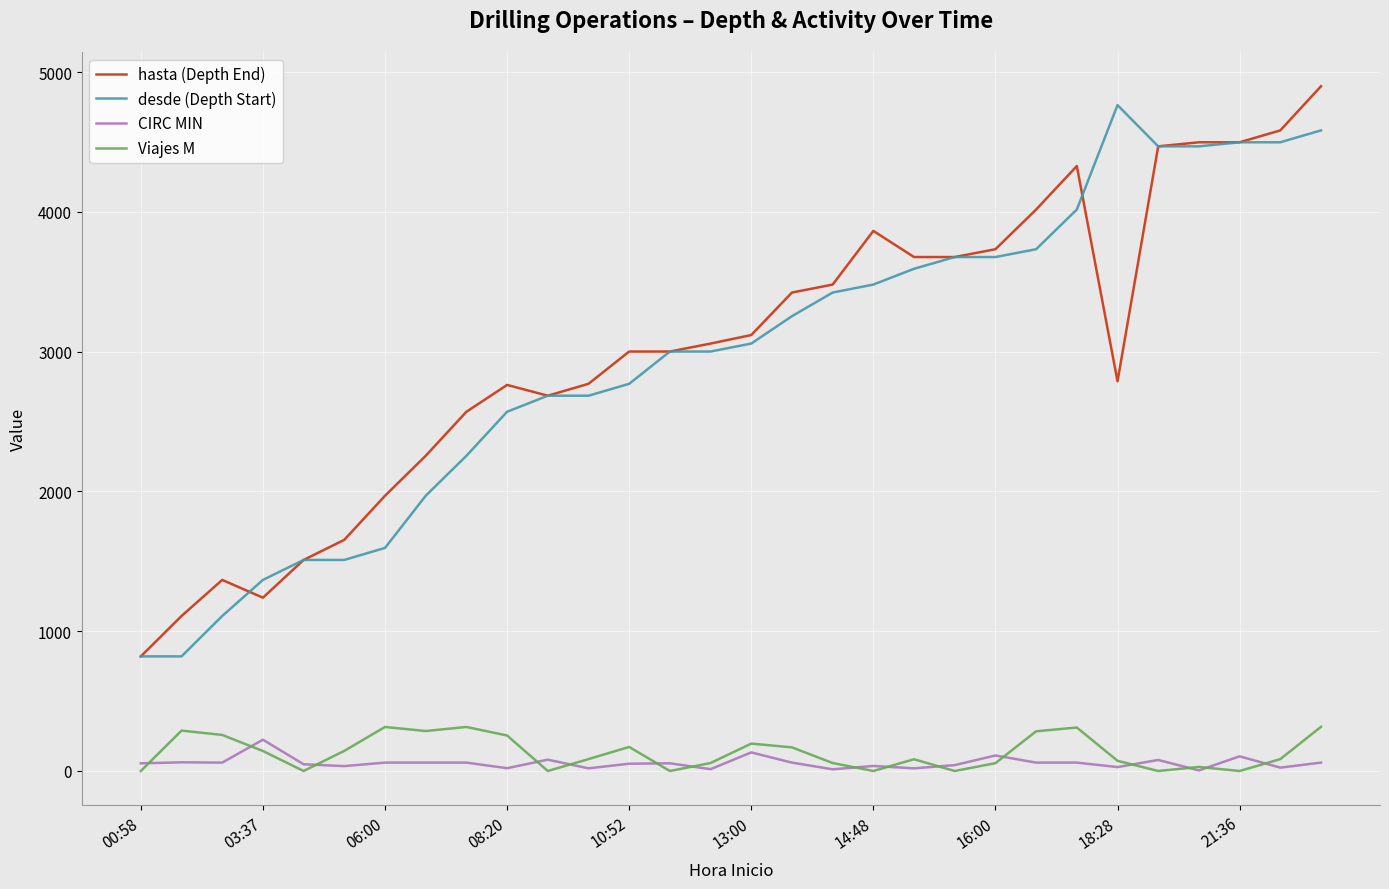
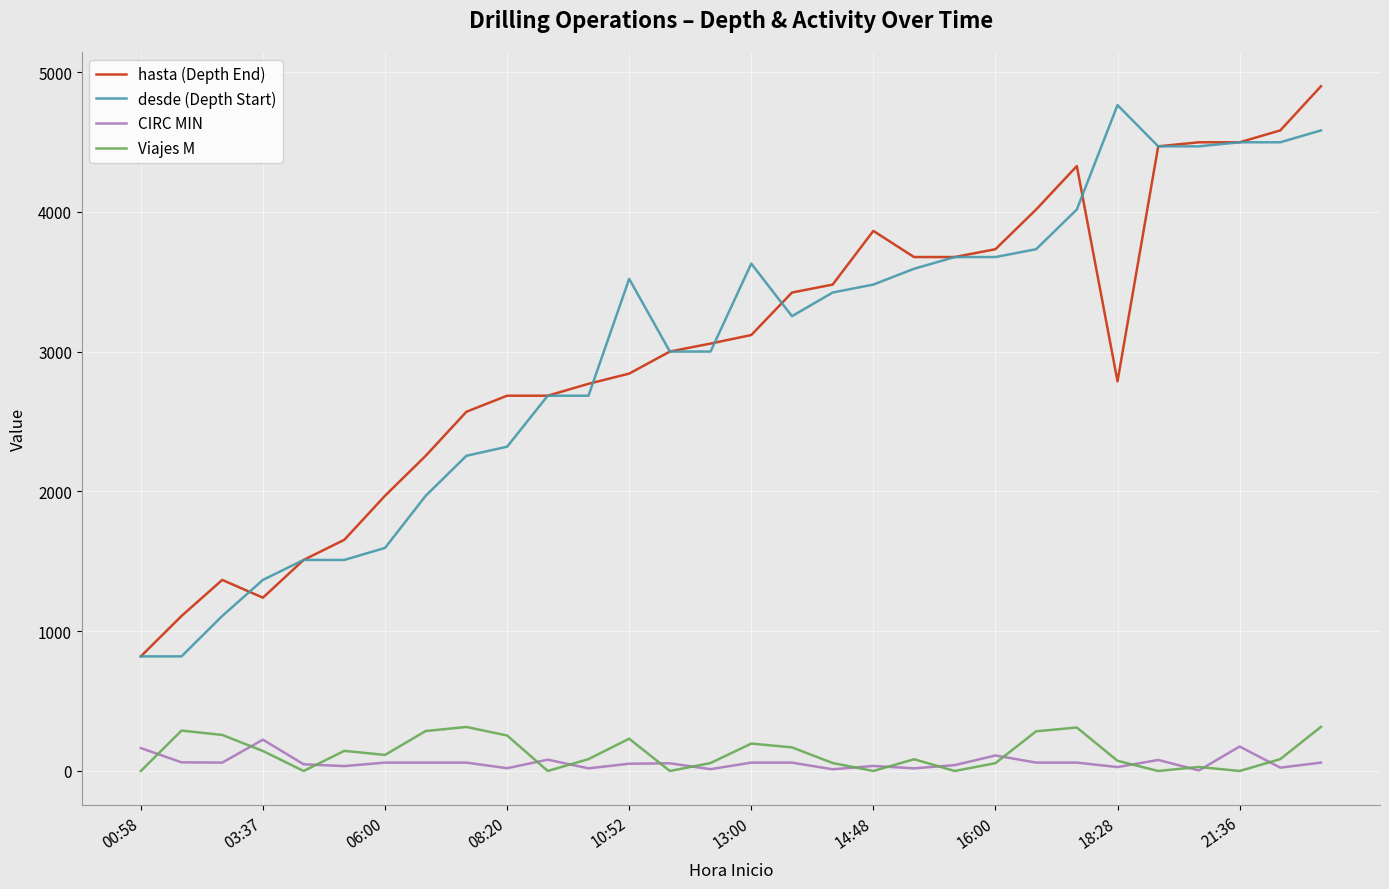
  {
    "hasta (Depth End)": {
      "03:37": 1240,
      "06:00": 1970,
-     "08:20": 2760,
-     "10:52": 3000,
+     "08:20": 2690,
+     "10:52": 2840,
      "13:00": 3120,
      "14:48": 3860,
      "16:00": 3730,
      "18:28": 2790
    },
    "desde (Depth Start)": {
      "03:37": 1370,
      "06:00": 1600,
-     "08:20": 2570,
-     "10:52": 2770,
-     "13:00": 3060,
+     "08:20": 2320,
+     "10:52": 3520,
+     "13:00": 3630,
      "14:48": 3480,
      "16:00": 3680,
      "18:28": 4760
    },
    "CIRC MIN": {
-     "00:58": 60,
+     "00:58": 160,
      "03:37": 220,
      "06:00": 60,
      "08:20": 20,
      "10:52": 50,
-     "13:00": 130,
+     "13:00": 60,
      "14:48": 40,
      "16:00": 110,
      "18:28": 30,
-     "21:36": 110
+     "21:36": 180
    },
    "Viajes M": {
      "00:58": 0,
      "03:37": 140,
-     "06:00": 320,
+     "06:00": 120,
      "08:20": 250,
-     "10:52": 170,
+     "10:52": 230,
      "13:00": 200,
      "14:48": 0,
      "16:00": 60,
      "18:28": 70,
      "21:36": 0
    }
  }
